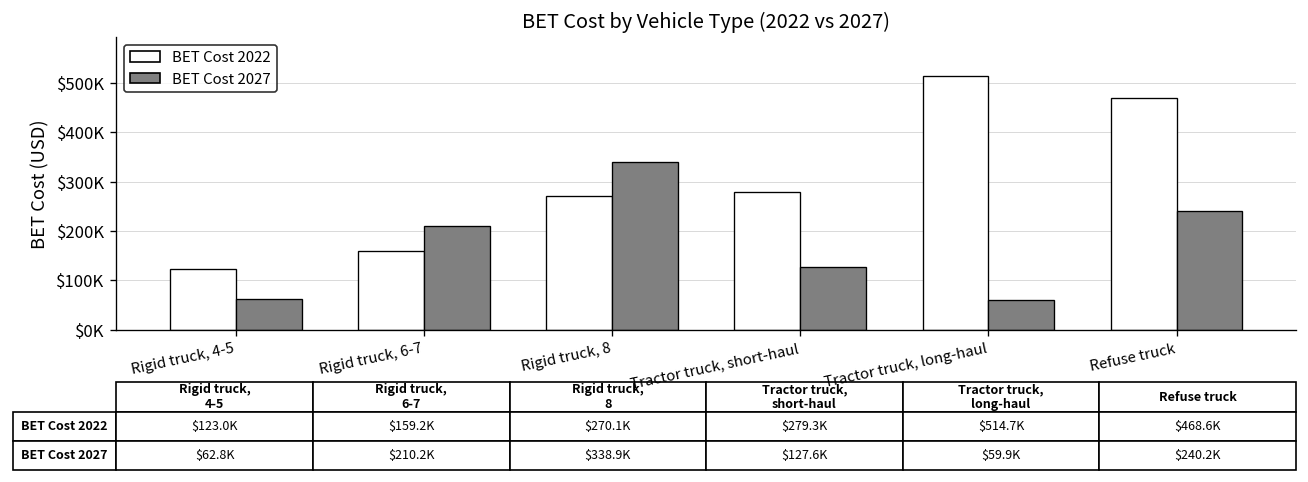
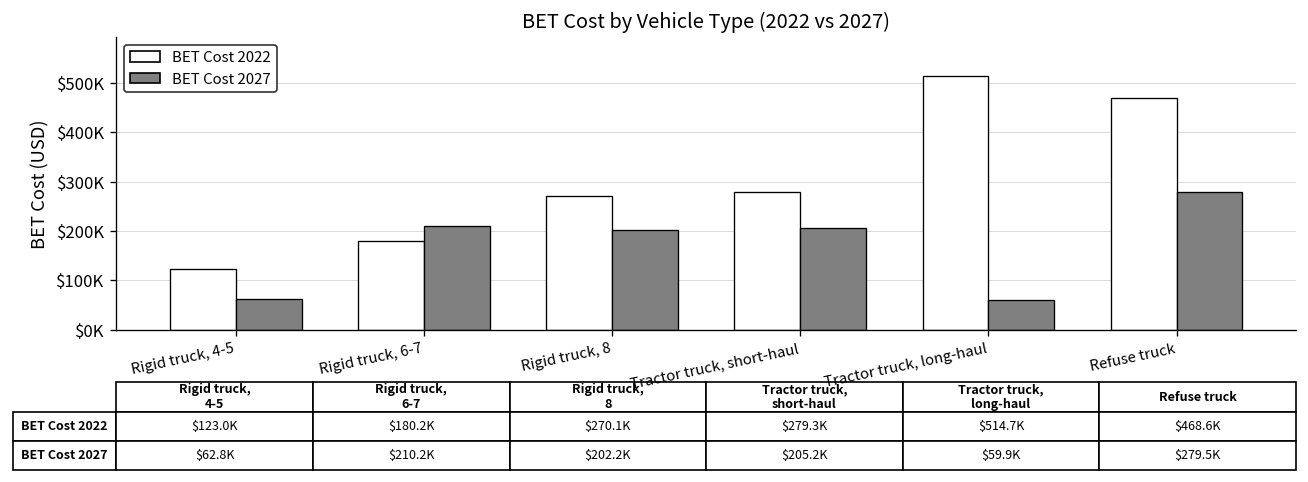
  {
    "BET Cost 2022": {
-     "Rigid truck, 6-7": "$159.2K"
+     "Rigid truck, 6-7": "$180.2K"
    },
    "BET Cost 2027": {
-     "Rigid truck, 8": "$338.9K",
-     "Tractor truck, short-haul": "$127.6K",
-     "Refuse truck": "$240.2K"
+     "Rigid truck, 8": "$202.2K",
+     "Tractor truck, short-haul": "$205.2K",
+     "Refuse truck": "$279.5K"
    }
  }
